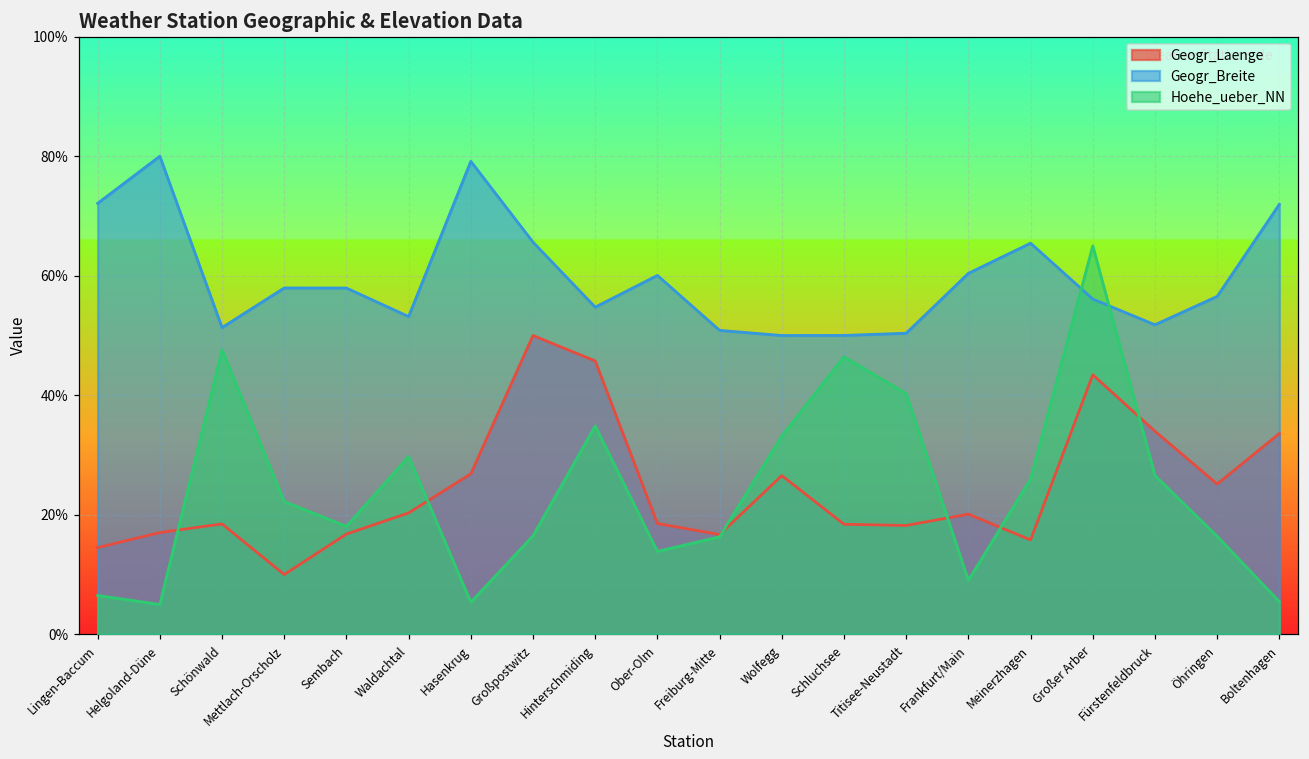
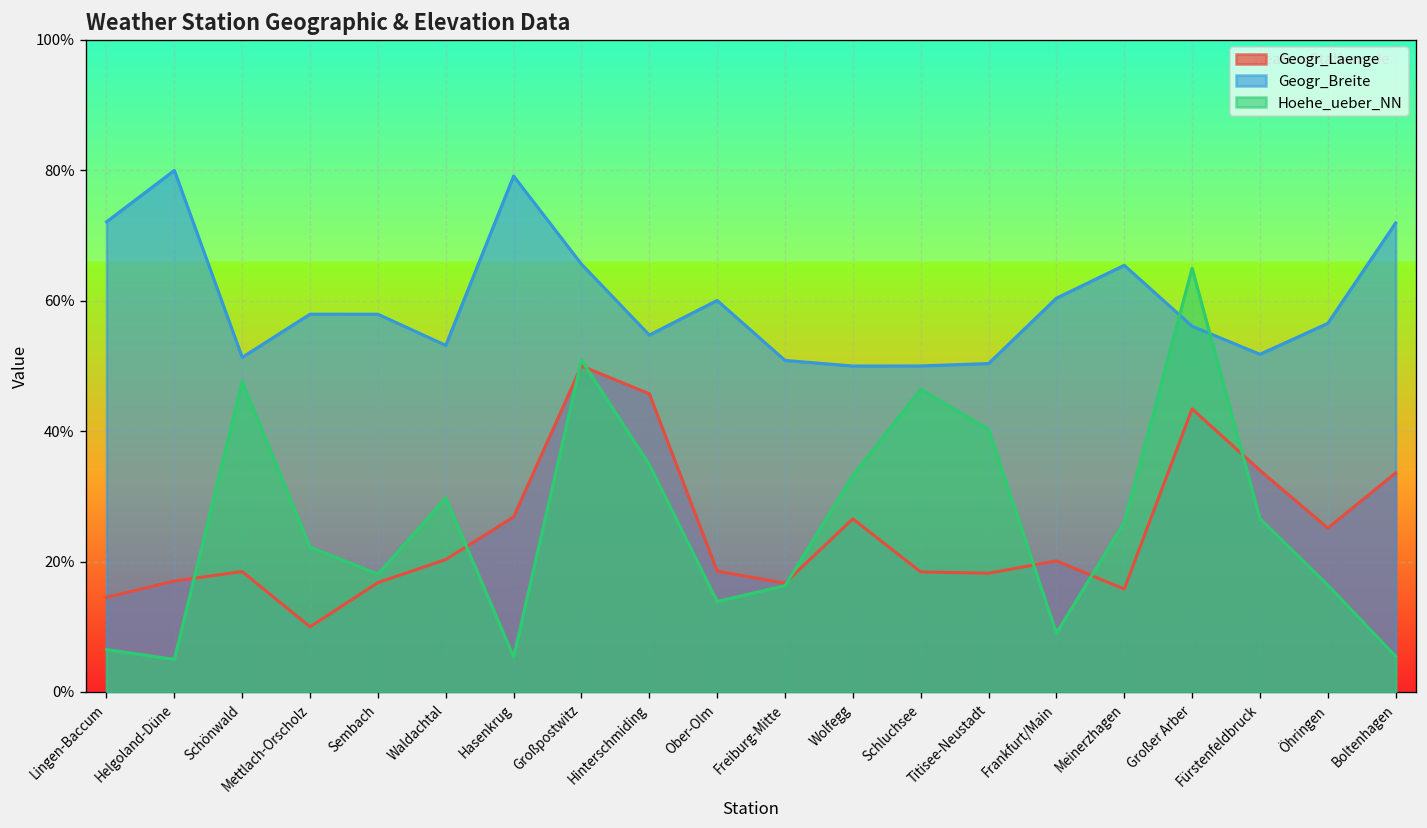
  {
    "Geogr_Laenge": {
      "Lingen-Baccum": "15%",
      "Helgoland-Düne": "17%",
      "Schönwald": "18%",
      "Mettlach-Orscholz": "10%",
      "Sembach": "17%",
      "Waldachtal": "20%",
      "Hasenkrug": "27%",
      "Großpostwitz": "50%",
      "Hinterschmiding": "46%",
      "Ober-Olm": "19%",
      "Wolfegg": "27%",
      "Schluchsee": "18%",
      "Titisee-Neustadt": "18%",
      "Frankfurt/Main": "20%",
      "Meinerzhagen": "16%",
      "Großer Arber": "43%",
      "Fürstenfeldbruck": "34%",
      "Öhringen": "25%",
      "Boltenhagen": "34%"
    },
    "Geogr_Breite": {
      "Lingen-Baccum": "72%",
      "Helgoland-Düne": "80%",
      "Schönwald": "51%",
      "Mettlach-Orscholz": "58%",
      "Sembach": "58%",
      "Waldachtal": "53%",
      "Hasenkrug": "79%",
      "Großpostwitz": "66%",
      "Hinterschmiding": "55%",
      "Ober-Olm": "60%",
      "Freiburg-Mitte": "51%",
      "Wolfegg": "50%",
      "Schluchsee": "50%",
      "Titisee-Neustadt": "50%",
      "Frankfurt/Main": "60%",
      "Meinerzhagen": "65%",
      "Großer Arber": "56%",
      "Fürstenfeldbruck": "52%",
      "Öhringen": "57%",
      "Boltenhagen": "72%"
    },
    "Hoehe_ueber_NN": {
      "Lingen-Baccum": "7%",
      "Helgoland-Düne": "5%",
      "Schönwald": "48%",
      "Mettlach-Orscholz": "22%",
      "Sembach": "18%",
      "Waldachtal": "30%",
      "Hasenkrug": "5%",
-     "Großpostwitz": "16%",
+     "Großpostwitz": "51%",
      "Hinterschmiding": "35%",
      "Ober-Olm": "14%",
      "Wolfegg": "33%",
      "Schluchsee": "46%",
      "Titisee-Neustadt": "40%",
      "Frankfurt/Main": "9%",
      "Meinerzhagen": "26%",
      "Großer Arber": "65%",
      "Fürstenfeldbruck": "27%",
      "Öhringen": "16%",
      "Boltenhagen": "5%"
    }
  }
